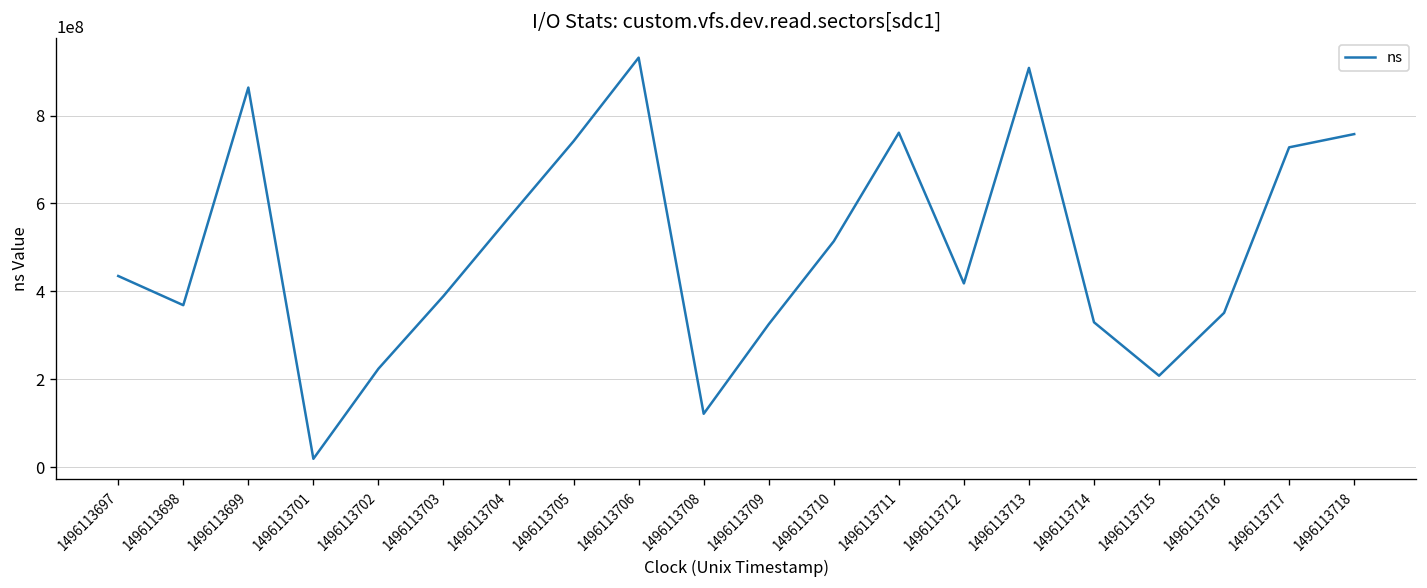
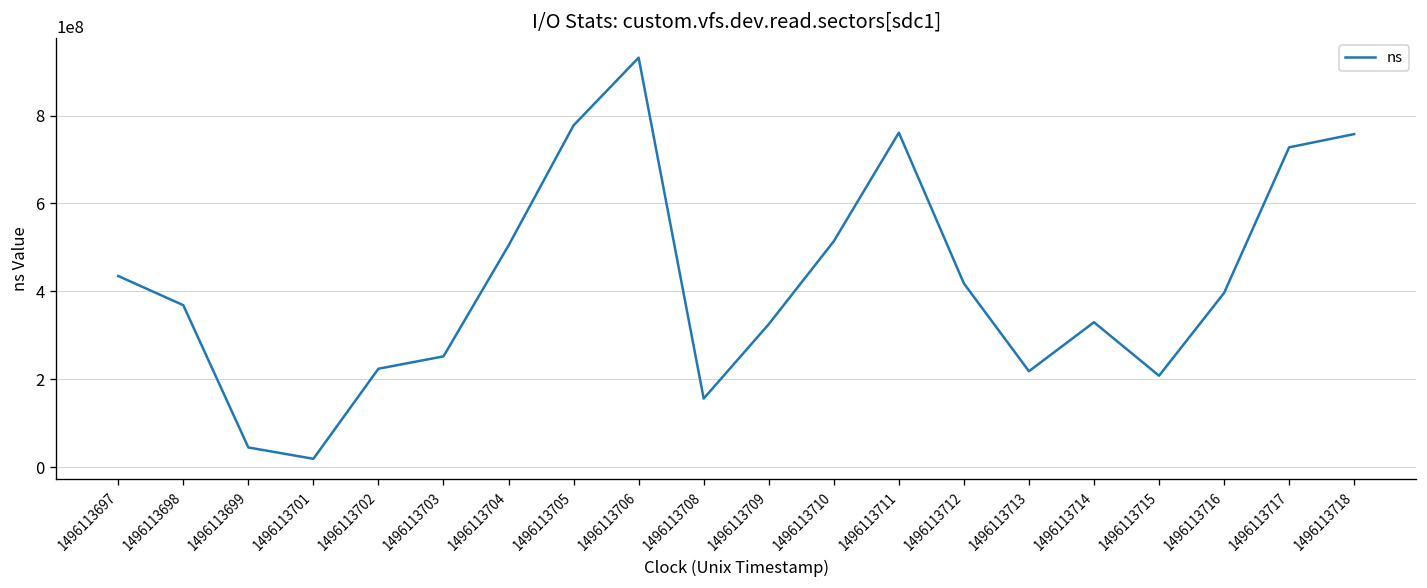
  {
    "1496113697": 430000000,
    "1496113698": 370000000,
-   "1496113699": 860000000,
+   "1496113699": 40000000,
    "1496113701": 20000000,
    "1496113702": 220000000,
-   "1496113703": 390000000,
-   "1496113704": 570000000,
-   "1496113705": 740000000,
+   "1496113703": 250000000,
+   "1496113704": 500000000,
+   "1496113705": 780000000,
    "1496113706": 930000000,
-   "1496113708": 120000000,
+   "1496113708": 160000000,
    "1496113709": 330000000,
    "1496113710": 510000000,
    "1496113711": 760000000,
    "1496113712": 420000000,
-   "1496113713": 910000000,
+   "1496113713": 220000000,
    "1496113714": 330000000,
    "1496113715": 210000000,
-   "1496113716": 350000000,
+   "1496113716": 400000000,
    "1496113717": 730000000,
    "1496113718": 760000000
  }
